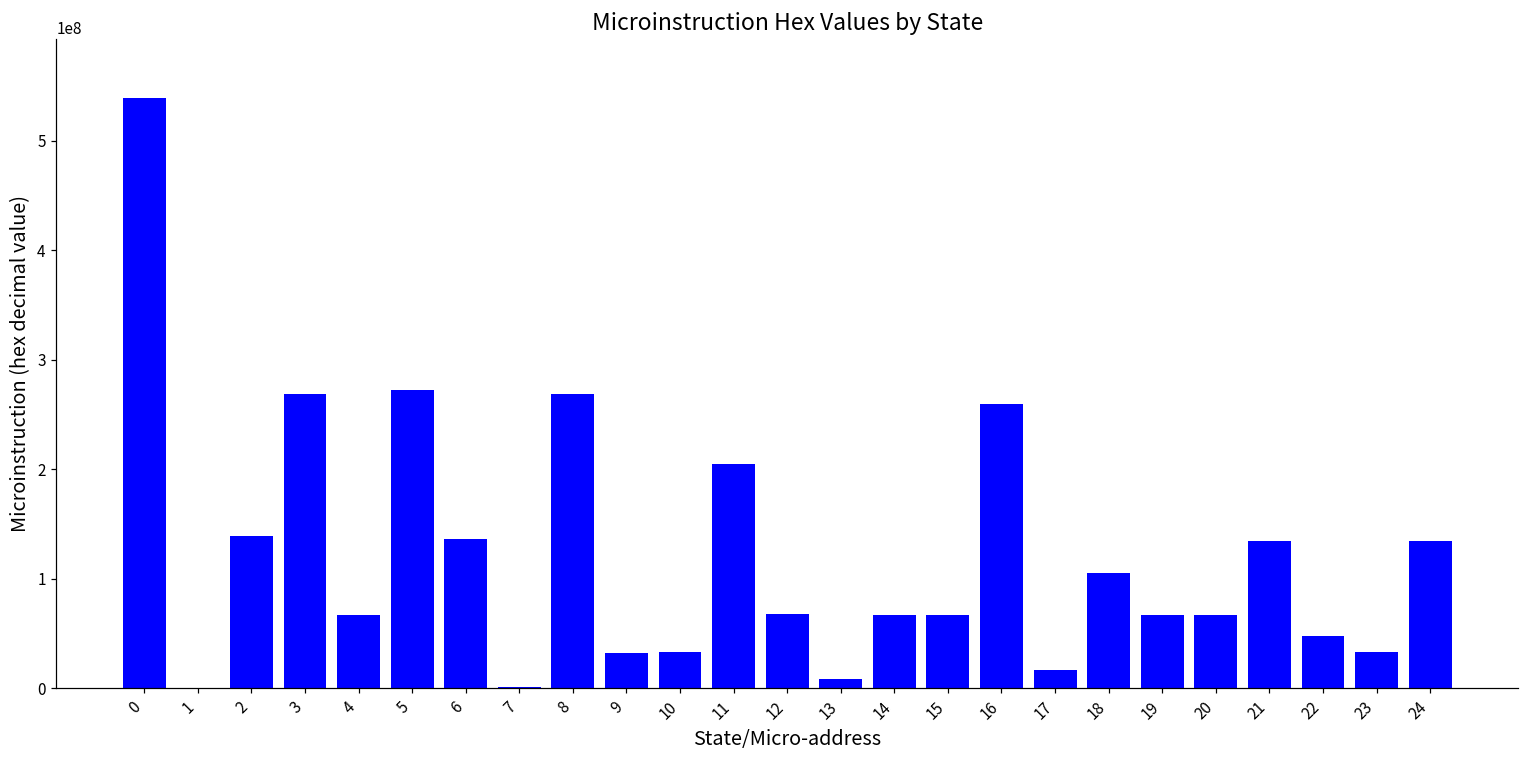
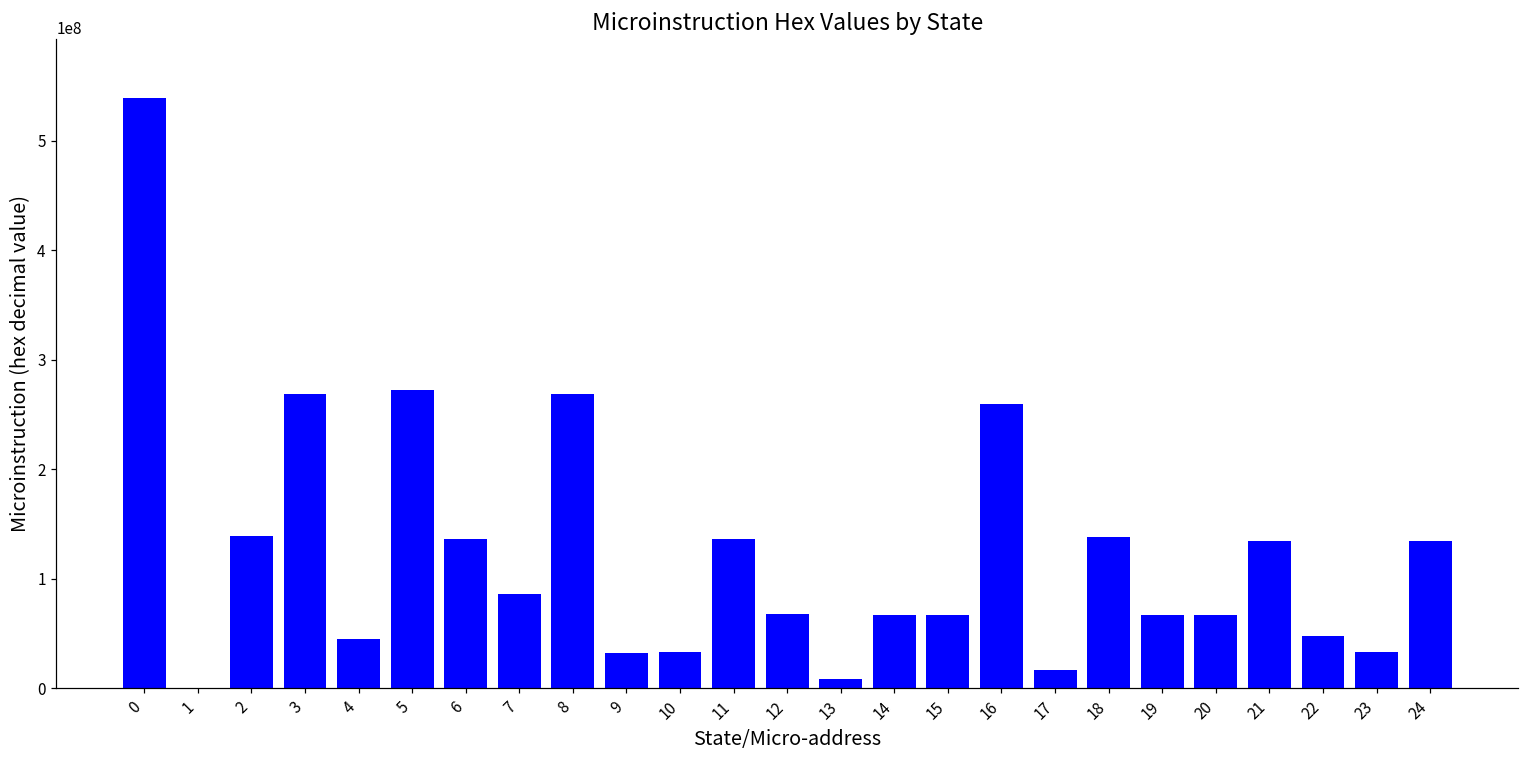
  {
    "0": 540000000,
    "2": 140000000,
    "3": 270000000,
-   "4": 70000000,
+   "4": 50000000,
    "5": 270000000,
    "6": 140000000,
-   "7": 0,
+   "7": 90000000,
    "8": 270000000,
    "9": 30000000,
    "10": 30000000,
-   "11": 210000000,
+   "11": 140000000,
    "12": 70000000,
    "13": 10000000,
    "14": 70000000,
    "15": 70000000,
    "16": 260000000,
    "17": 20000000,
-   "18": 110000000,
+   "18": 140000000,
    "19": 70000000,
    "20": 70000000,
    "21": 130000000,
    "22": 50000000,
    "23": 30000000,
    "24": 130000000
  }
